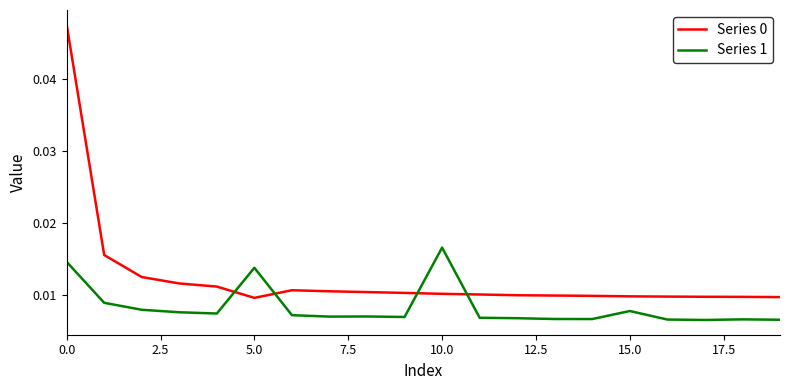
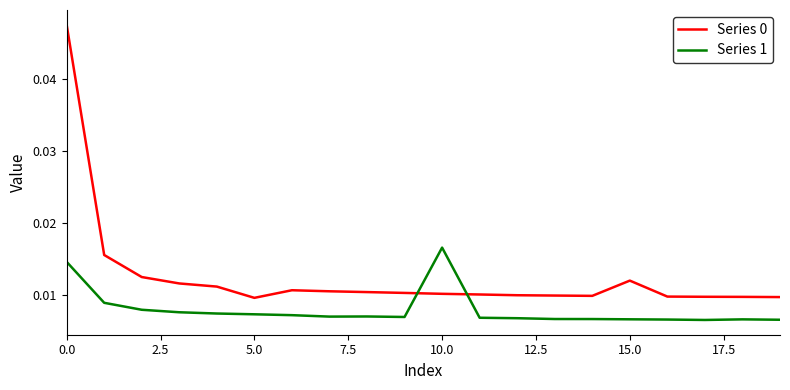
  {
    "Series 0": {
      "0.0": 0.048,
      "5.0": 0.010,
      "10.0": 0.010,
-     "15.0": 0.010
+     "15.0": 0.012
    },
    "Series 1": {
      "0.0": 0.015,
-     "5.0": 0.014,
+     "5.0": 0.007,
      "10.0": 0.017,
-     "15.0": 0.008
+     "15.0": 0.007
    }
  }
